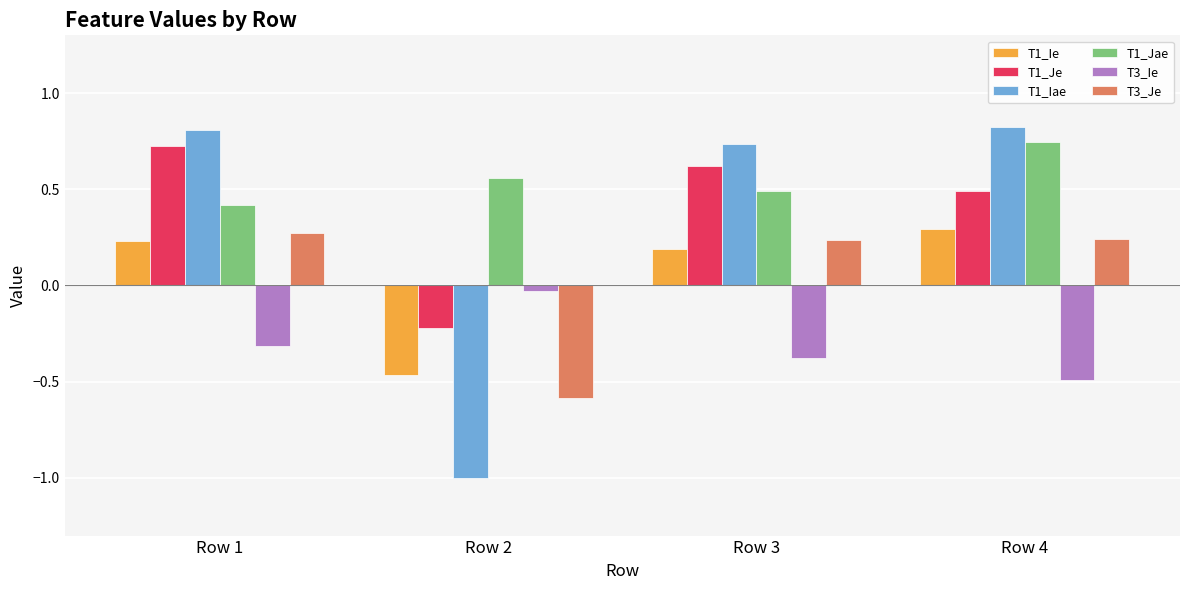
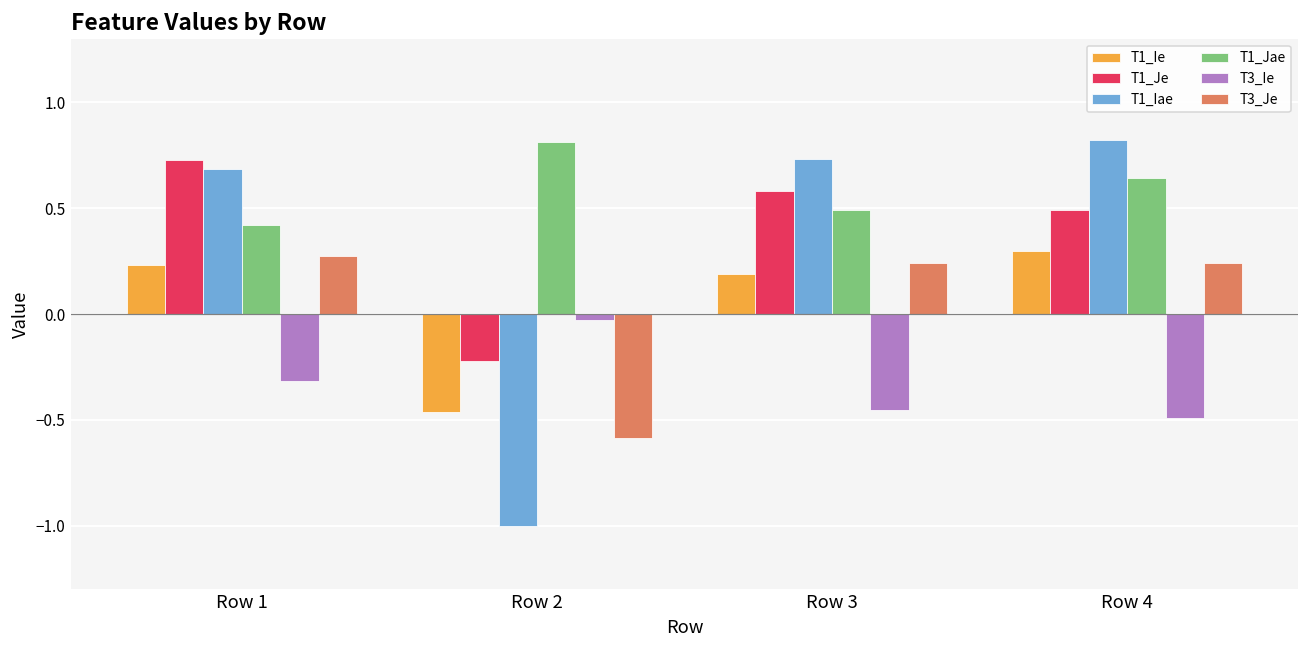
  {
    "T1_Je": {
      "Row 1": 0.73,
      "Row 2": -0.22,
-     "Row 3": 0.62,
+     "Row 3": 0.58,
      "Row 4": 0.49
    },
    "T1_Iae": {
-     "Row 1": 0.81,
+     "Row 1": 0.69,
      "Row 2": -1.00,
      "Row 3": 0.73,
      "Row 4": 0.82
    },
    "T1_Jae": {
      "Row 1": 0.42,
-     "Row 2": 0.56,
+     "Row 2": 0.81,
      "Row 3": 0.49,
-     "Row 4": 0.75
+     "Row 4": 0.64
    },
    "T3_Ie": {
      "Row 1": -0.32,
      "Row 2": -0.03,
-     "Row 3": -0.38,
+     "Row 3": -0.45,
      "Row 4": -0.49
    }
  }
